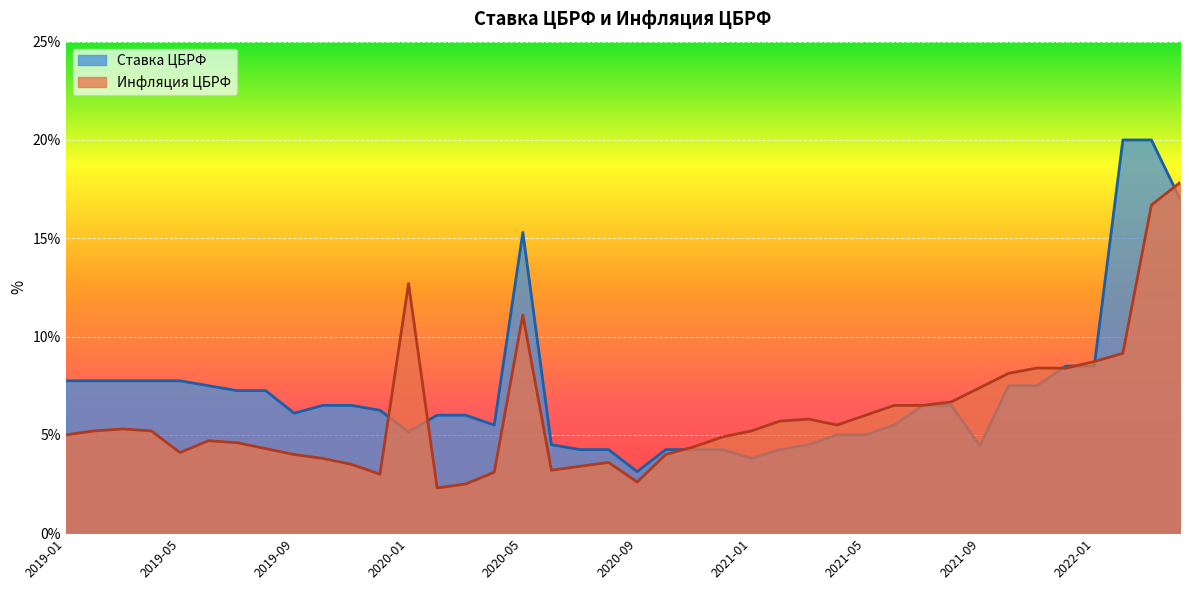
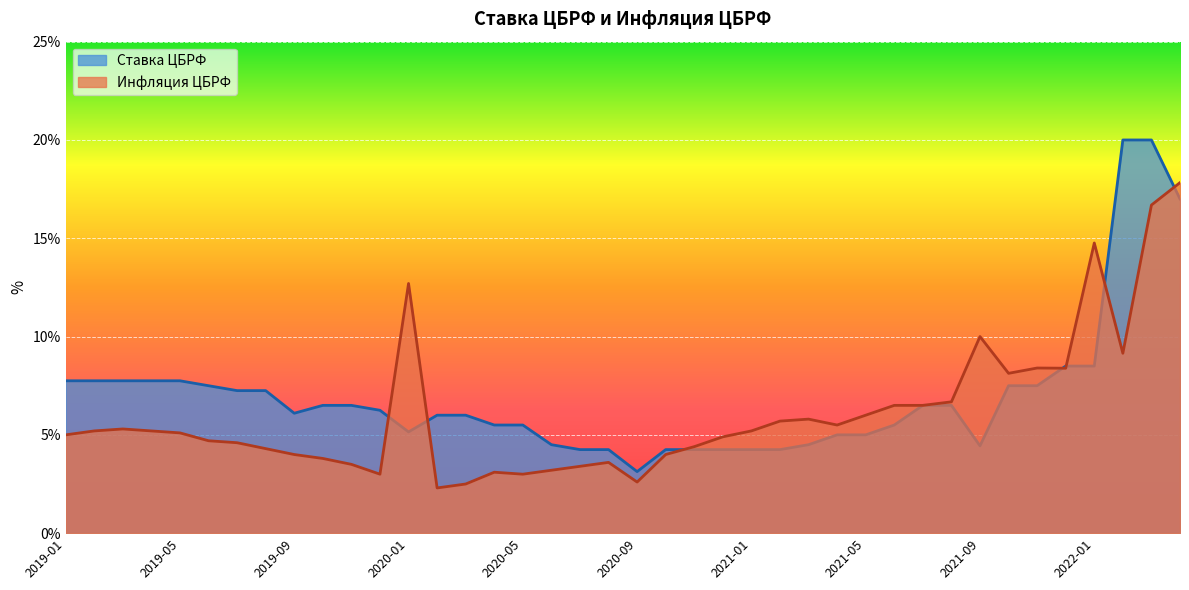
  {
    "Ставка ЦБРФ": {
      "2019-01": "7.8%",
      "2019-05": "7.8%",
      "2019-09": "6.1%",
      "2020-01": "5.2%",
-     "2020-05": "15.3%",
+     "2020-05": "5.5%",
      "2020-09": "3.1%",
-     "2021-01": "3.8%",
+     "2021-01": "4.3%",
      "2021-05": "5.0%",
      "2021-09": "4.4%",
      "2022-01": "8.5%"
    },
    "Инфляция ЦБРФ": {
      "2019-01": "5.0%",
-     "2019-05": "4.1%",
+     "2019-05": "5.1%",
      "2019-09": "4.0%",
      "2020-01": "12.7%",
-     "2020-05": "11.1%",
+     "2020-05": "3.0%",
      "2020-09": "2.6%",
      "2021-01": "5.2%",
      "2021-05": "6.0%",
-     "2021-09": "7.4%",
-     "2022-01": "8.7%"
+     "2021-09": "10.0%",
+     "2022-01": "14.8%"
    }
  }
